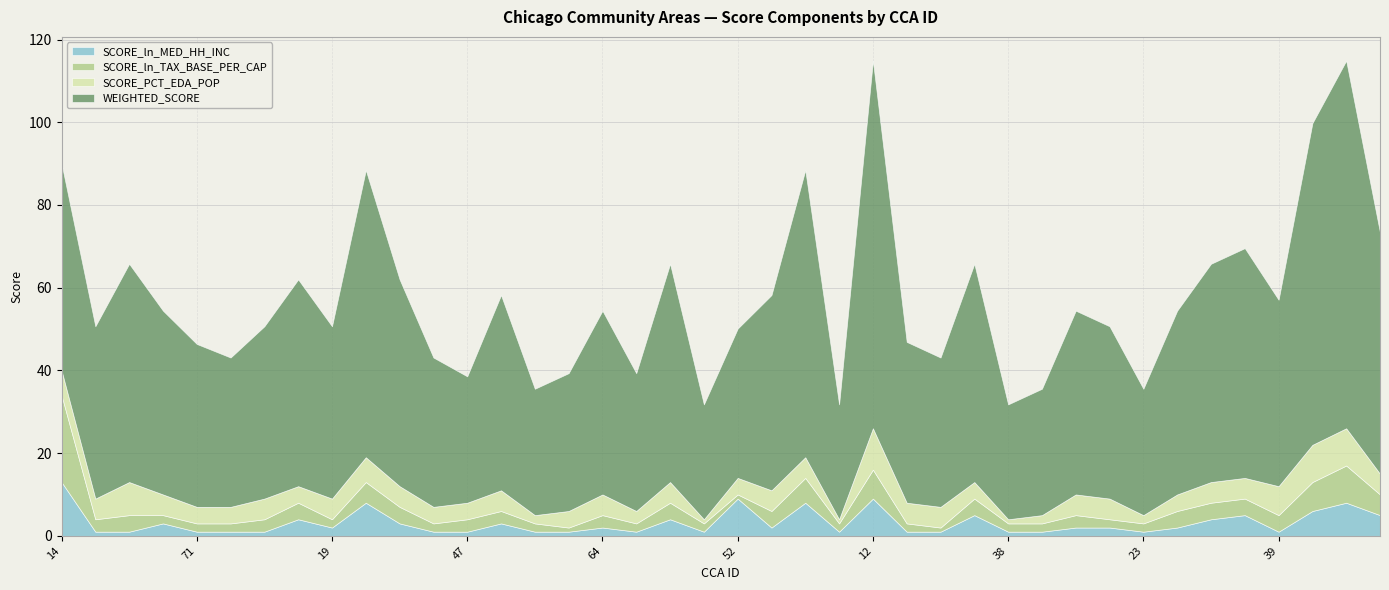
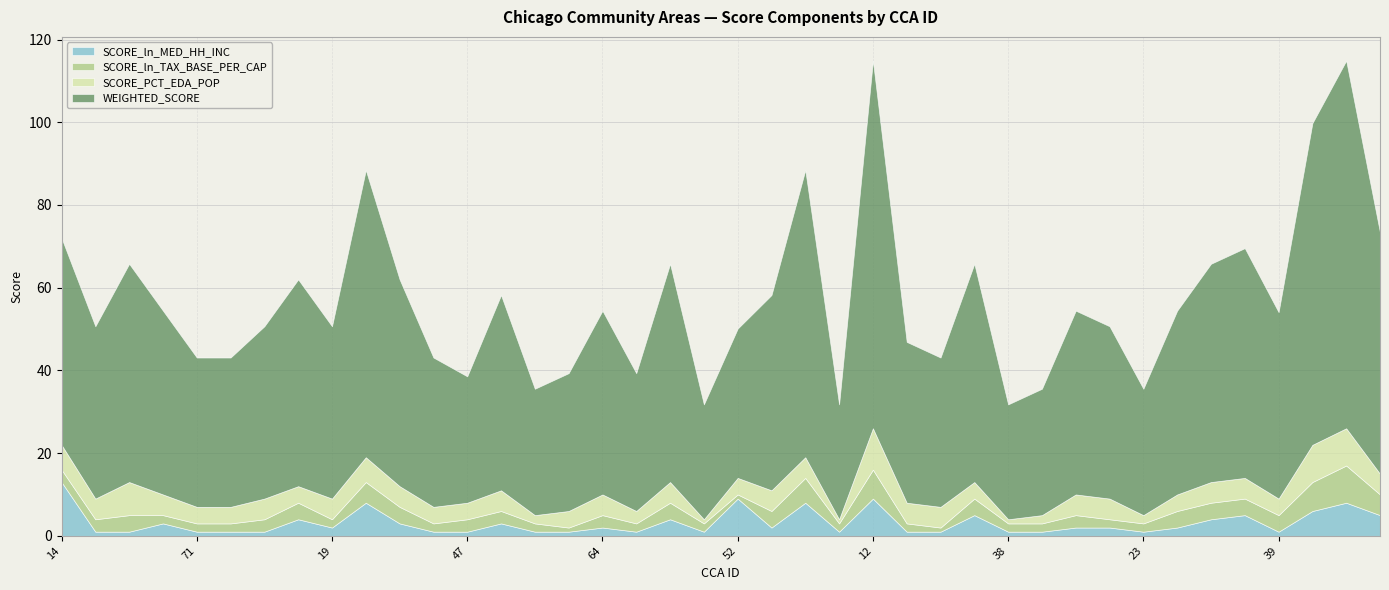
  {
    "SCORE_ln_MED_HH_INC": {
      "14": 13,
      "71": 1,
      "19": 2,
      "47": 1,
      "64": 2,
      "52": 9,
      "12": 9,
      "38": 1,
      "23": 1,
      "39": 1
    },
    "SCORE_ln_TAX_BASE_PER_CAP": {
-     "14": 21
+     "14": 3
    },
    "SCORE_PCT_EDA_POP": {
      "14": 6,
      "71": 4,
      "19": 5,
      "47": 4,
      "64": 5,
      "52": 4,
      "12": 10,
      "38": 1,
      "23": 2,
-     "39": 7
+     "39": 4
    },
    "WEIGHTED_SCORE": {
      "14": 50,
-     "71": 39,
+     "71": 36,
      "19": 42,
      "47": 31,
      "64": 44,
      "52": 36,
      "12": 89,
      "38": 28,
      "23": 31,
      "39": 45
    }
  }
